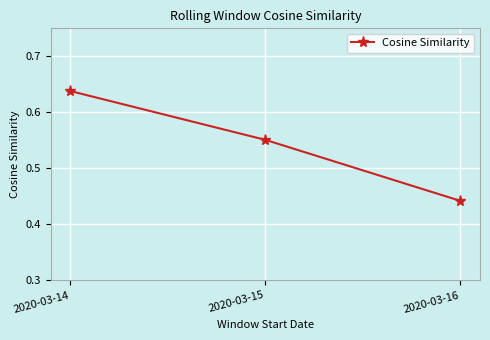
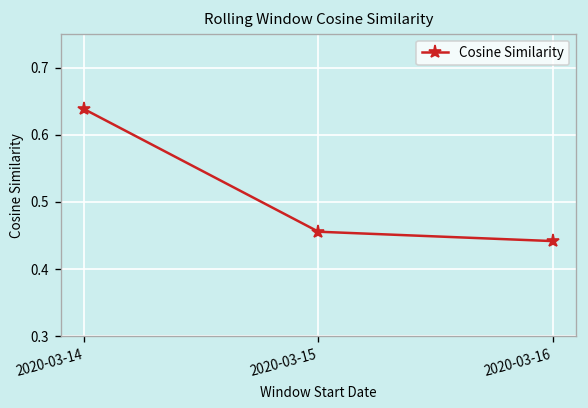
  {
    "2020-03-14": 0.64,
-   "2020-03-15": 0.55,
+   "2020-03-15": 0.46,
    "2020-03-16": 0.44
  }
